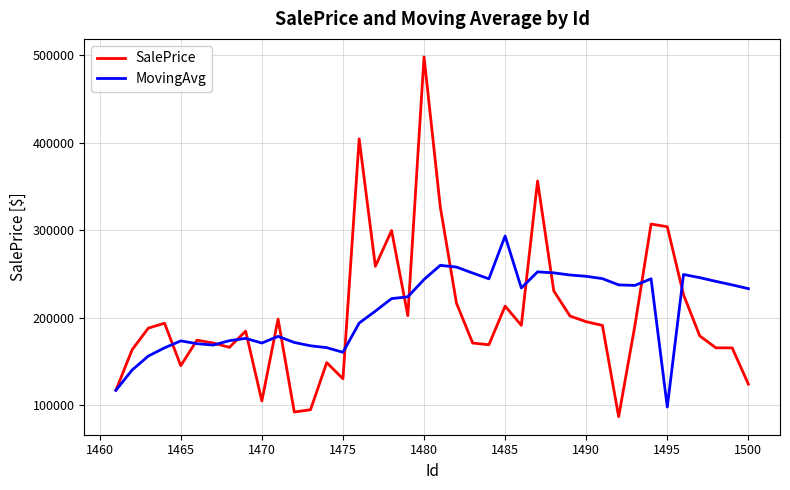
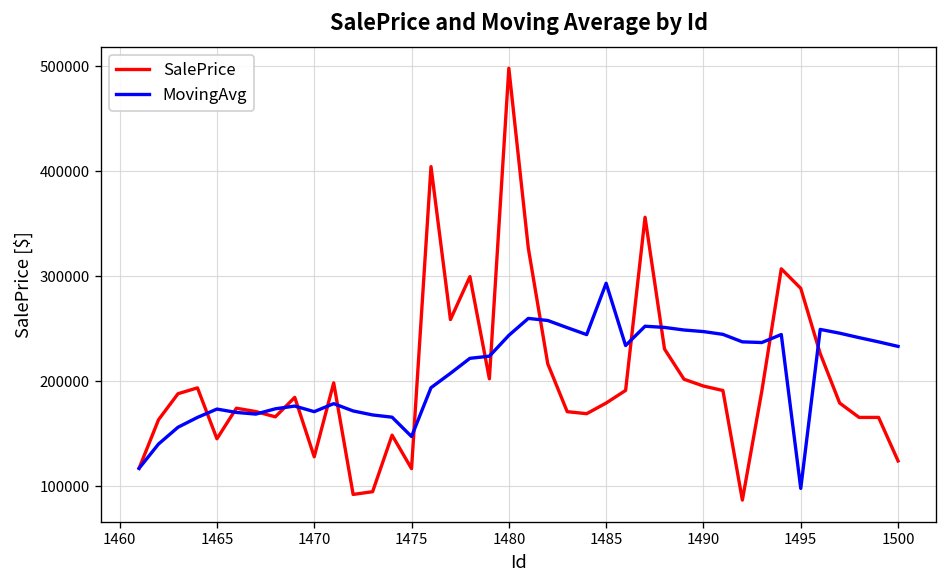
  {
    "SalePrice": {
      "1465": 150000,
-     "1470": 110000,
-     "1475": 130000,
+     "1470": 130000,
+     "1475": 120000,
      "1480": 500000,
-     "1485": 210000,
+     "1485": 180000,
      "1490": 200000,
-     "1495": 300000,
+     "1495": 290000,
      "1500": 120000
    },
    "MovingAvg": {
      "1465": 170000,
      "1470": 170000,
-     "1475": 160000,
+     "1475": 150000,
      "1480": 240000,
      "1485": 290000,
      "1490": 250000,
      "1495": 100000,
      "1500": 230000
    }
  }
